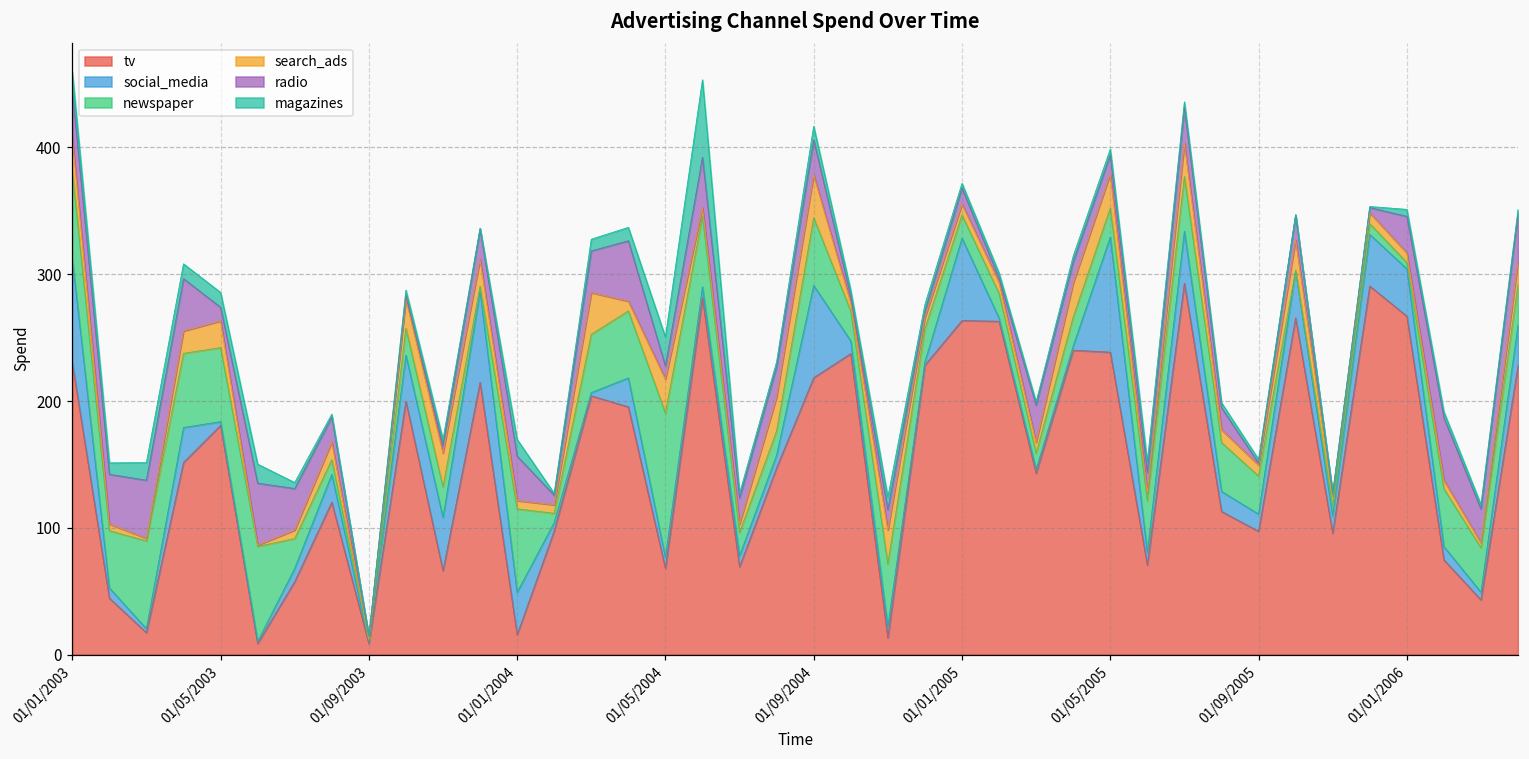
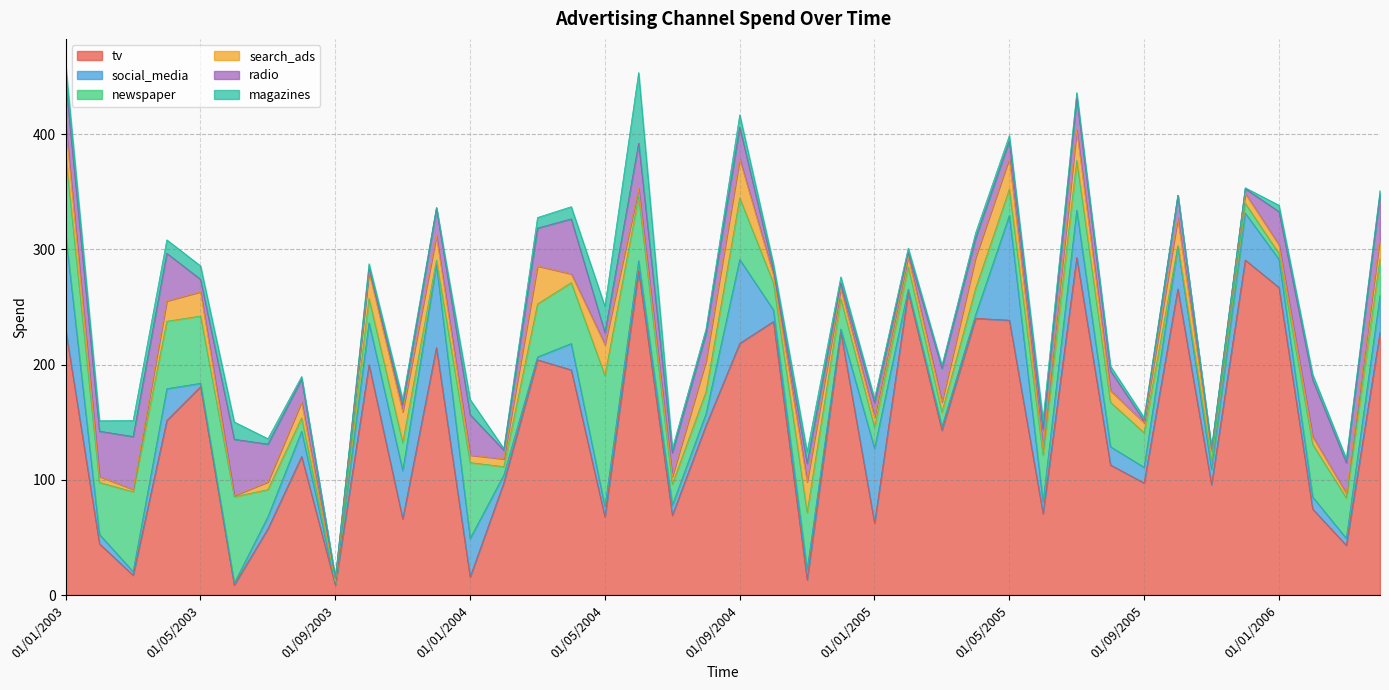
  {
    "tv": {
      "01/01/2003": 230,
      "01/05/2003": 181,
      "01/01/2004": 16,
      "01/05/2004": 68,
      "01/09/2004": 218,
-     "01/01/2005": 264,
+     "01/01/2005": 62,
      "01/05/2005": 239,
      "01/09/2005": 97,
      "01/01/2006": 267
    },
    "social_media": {
      "01/01/2003": 82,
      "01/05/2003": 3,
      "01/01/2004": 33,
      "01/05/2004": 9,
      "01/09/2004": 73,
      "01/01/2005": 65,
      "01/05/2005": 91,
      "01/09/2005": 14,
-     "01/01/2006": 37
+     "01/01/2006": 24
    },
    "search_ads": {
      "01/01/2003": 27,
      "01/05/2003": 21,
      "01/01/2004": 6,
      "01/05/2004": 27,
      "01/09/2004": 34,
      "01/01/2005": 9,
      "01/05/2005": 27,
      "01/01/2006": 8
    },
    "radio": {
      "01/01/2003": 38,
      "01/05/2003": 11,
      "01/01/2004": 35,
      "01/05/2004": 10,
      "01/09/2004": 28,
      "01/01/2005": 13,
      "01/05/2005": 15,
      "01/01/2006": 29
    }
  }
